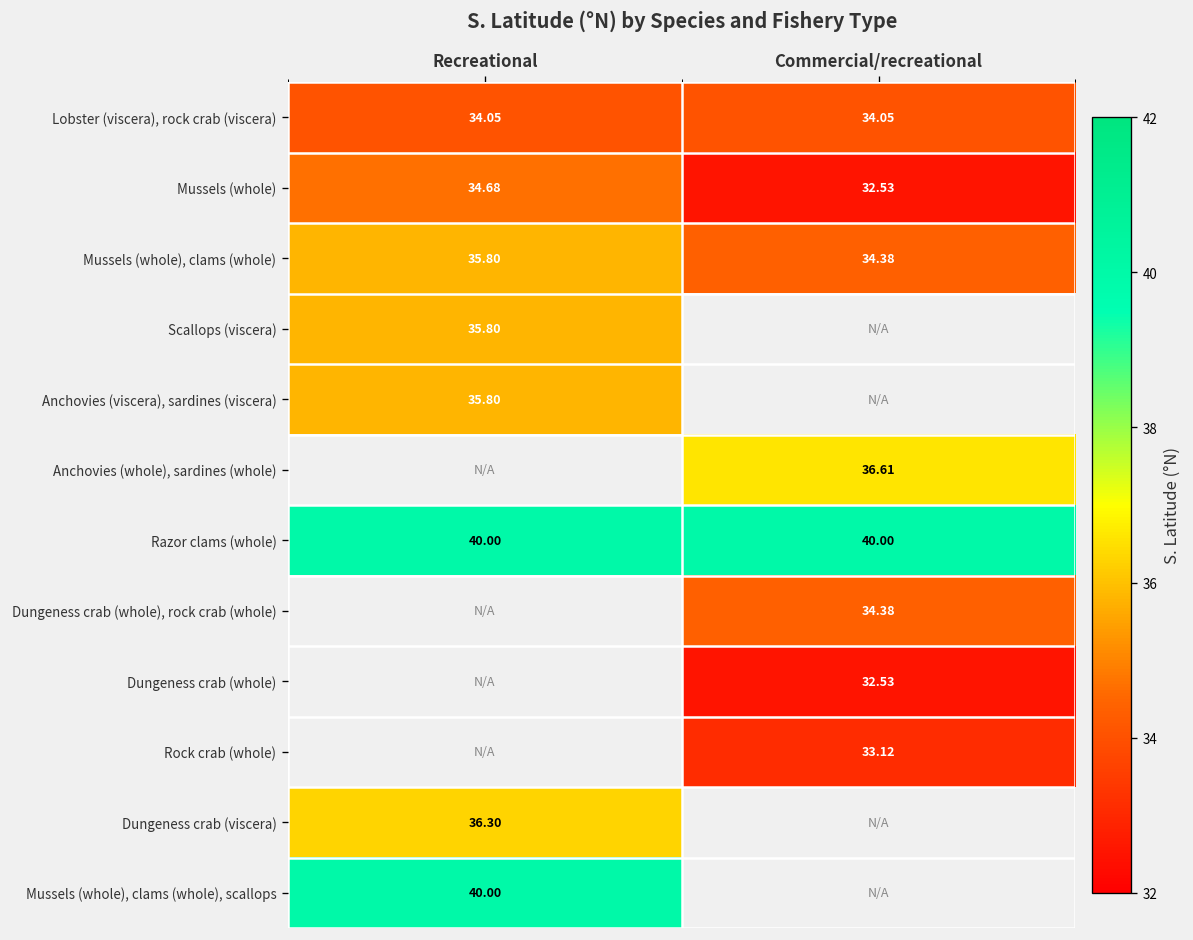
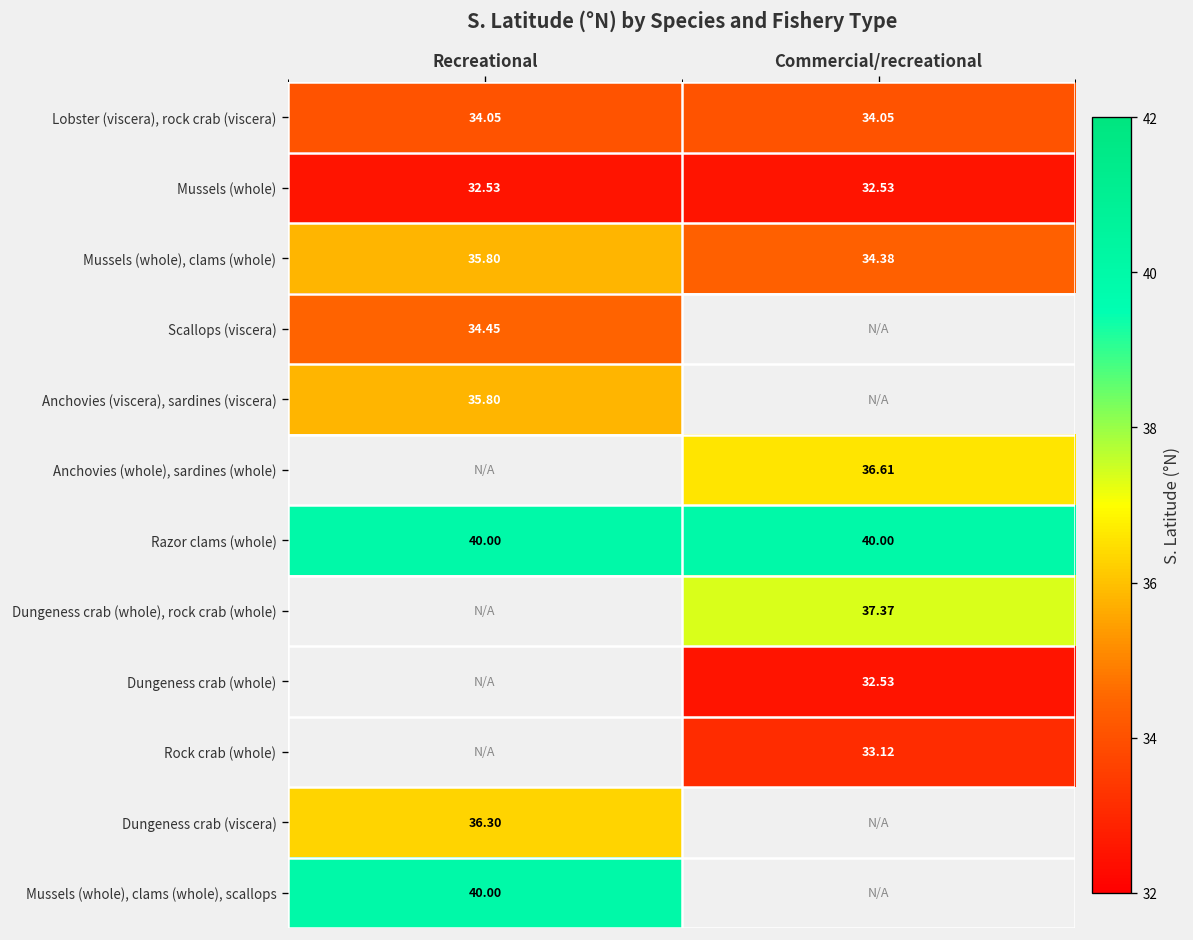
  {
    "Lobster (viscera), rock crab (viscera)": {
      "Recreational": 34.05,
      "Commercial/recreational": 34.05
    },
    "Mussels (whole)": {
-     "Recreational": 34.68,
+     "Recreational": 32.53,
      "Commercial/recreational": 32.53
    },
    "Mussels (whole), clams (whole)": {
      "Recreational": 35.80,
      "Commercial/recreational": 34.38
    },
    "Scallops (viscera)": {
-     "Recreational": 35.80
+     "Recreational": 34.45
    },
    "Anchovies (viscera), sardines (viscera)": {
      "Recreational": 35.80
    },
    "Anchovies (whole), sardines (whole)": {
      "Commercial/recreational": 36.61
    },
    "Razor clams (whole)": {
      "Recreational": 40.00,
      "Commercial/recreational": 40.00
    },
    "Dungeness crab (whole), rock crab (whole)": {
-     "Commercial/recreational": 34.38
+     "Commercial/recreational": 37.37
    },
    "Dungeness crab (whole)": {
      "Commercial/recreational": 32.53
    },
    "Rock crab (whole)": {
      "Commercial/recreational": 33.12
    },
    "Dungeness crab (viscera)": {
      "Recreational": 36.30
    },
    "Mussels (whole), clams (whole), scallops": {
      "Recreational": 40.00
    }
  }
